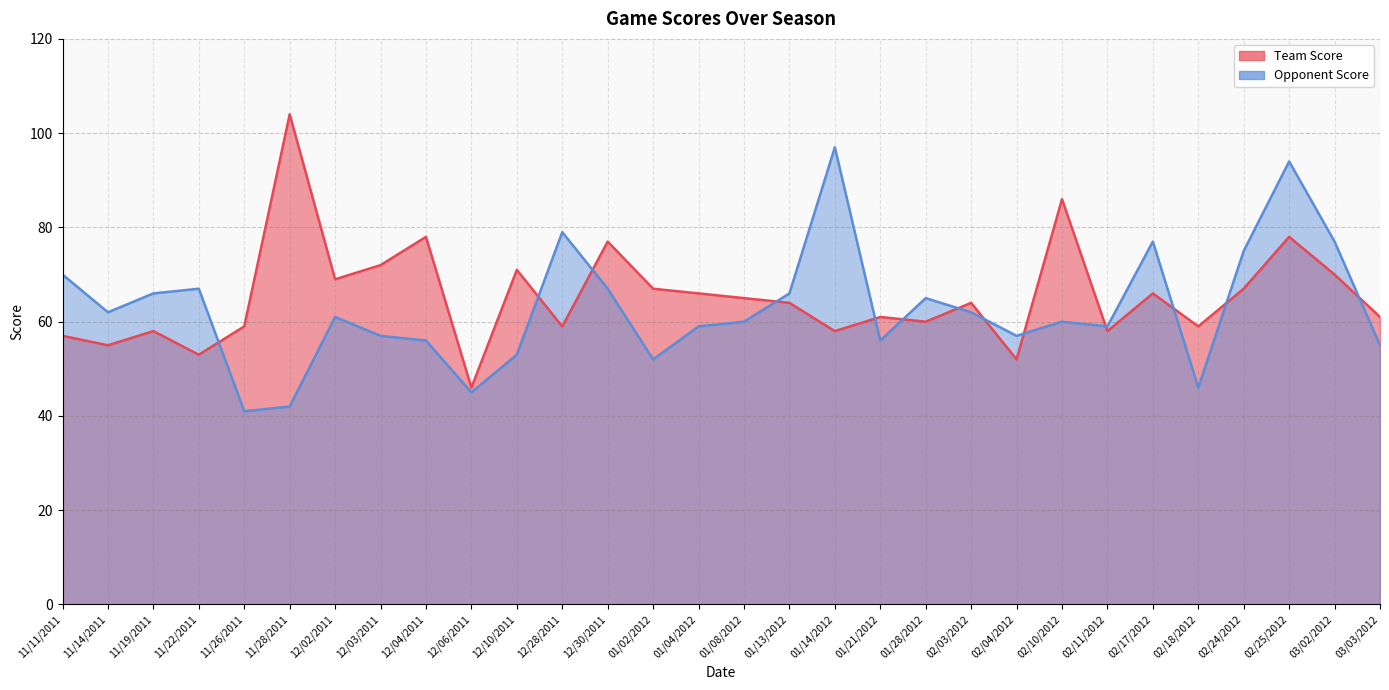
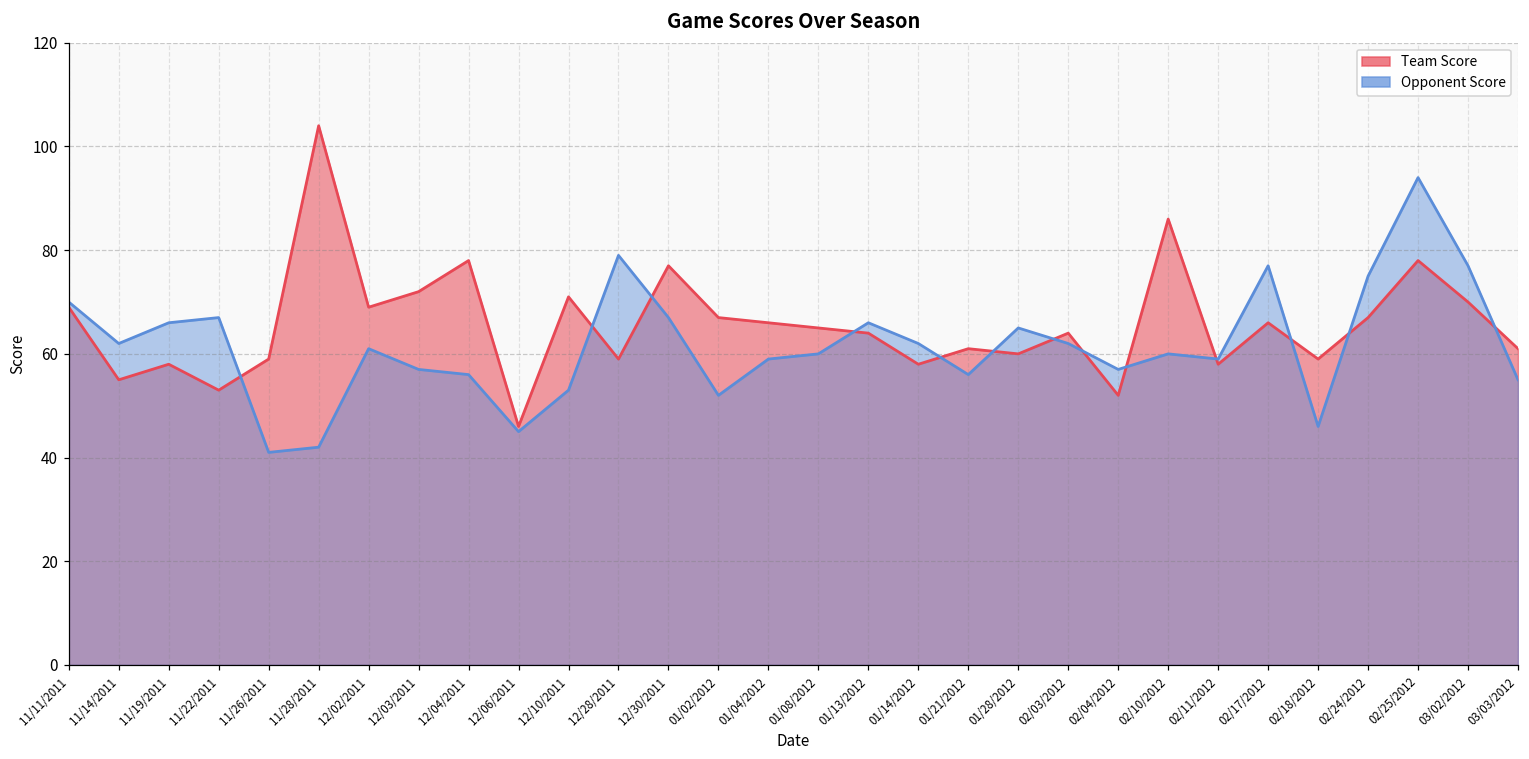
  {
    "Team Score": {
-     "11/11/2011": 57,
+     "11/11/2011": 69,
      "11/14/2011": 55,
      "11/19/2011": 58,
      "11/22/2011": 53,
      "11/26/2011": 59,
      "11/28/2011": 104,
      "12/02/2011": 69,
      "12/03/2011": 72,
      "12/04/2011": 78,
      "12/06/2011": 46,
      "12/10/2011": 71,
      "12/28/2011": 59,
      "12/30/2011": 77,
      "01/02/2012": 67,
      "01/04/2012": 66,
      "01/08/2012": 65,
      "01/13/2012": 64,
      "01/14/2012": 58,
      "01/21/2012": 61,
      "01/28/2012": 60,
      "02/03/2012": 64,
      "02/04/2012": 52,
      "02/10/2012": 86,
      "02/11/2012": 58,
      "02/17/2012": 66,
      "02/18/2012": 59,
      "02/24/2012": 67,
      "02/25/2012": 78,
      "03/02/2012": 70,
      "03/03/2012": 61
    },
    "Opponent Score": {
      "11/11/2011": 70,
      "11/14/2011": 62,
      "11/19/2011": 66,
      "11/22/2011": 67,
      "11/26/2011": 41,
      "11/28/2011": 42,
      "12/02/2011": 61,
      "12/03/2011": 57,
      "12/04/2011": 56,
      "12/06/2011": 45,
      "12/10/2011": 53,
      "12/28/2011": 79,
      "12/30/2011": 67,
      "01/02/2012": 52,
      "01/04/2012": 59,
      "01/08/2012": 60,
      "01/13/2012": 66,
-     "01/14/2012": 97,
+     "01/14/2012": 62,
      "01/21/2012": 56,
      "01/28/2012": 65,
      "02/03/2012": 62,
      "02/04/2012": 57,
      "02/10/2012": 60,
      "02/11/2012": 59,
      "02/17/2012": 77,
      "02/18/2012": 46,
      "02/24/2012": 75,
      "02/25/2012": 94,
      "03/02/2012": 77,
      "03/03/2012": 55
    }
  }
